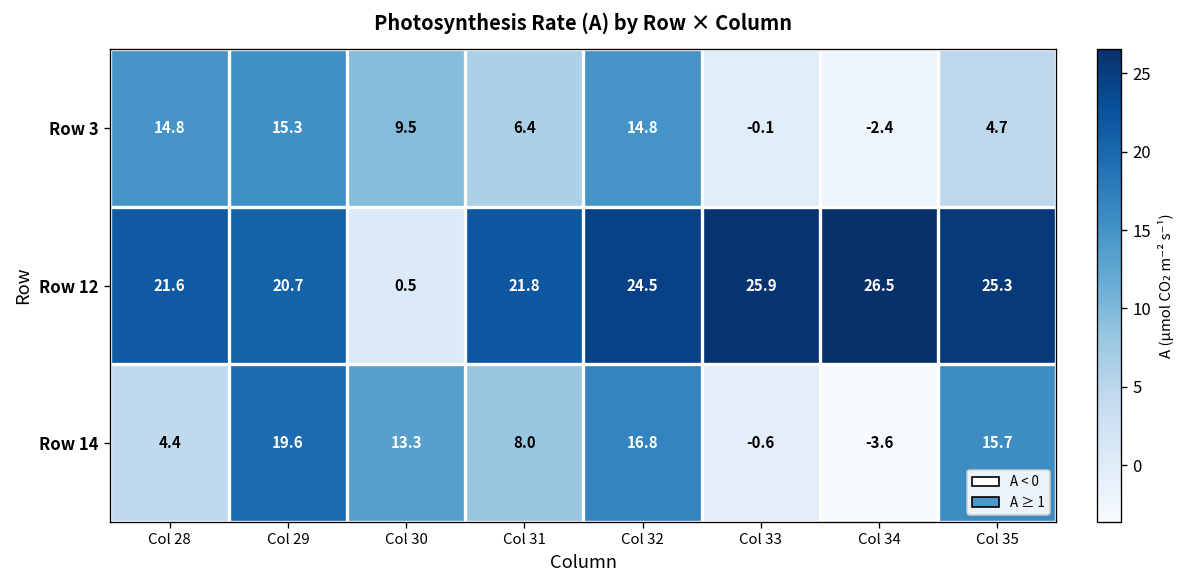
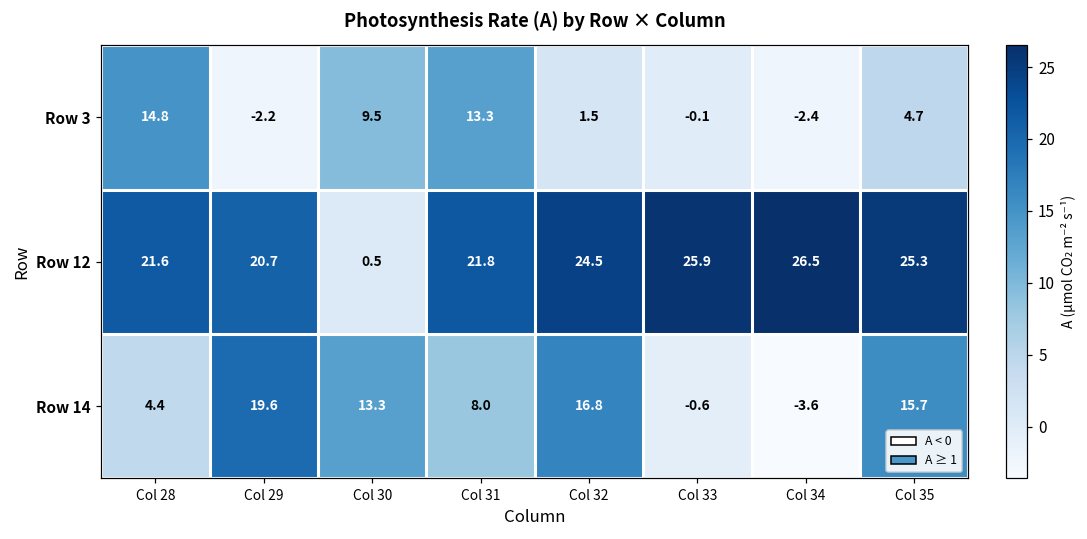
  {
    "Row 3": {
      "Col 28": 14.8,
-     "Col 29": 15.3,
+     "Col 29": -2.2,
      "Col 30": 9.5,
-     "Col 31": 6.4,
-     "Col 32": 14.8,
+     "Col 31": 13.3,
+     "Col 32": 1.5,
      "Col 33": -0.1,
      "Col 34": -2.4,
      "Col 35": 4.7
    },
    "Row 12": {
      "Col 28": 21.6,
      "Col 29": 20.7,
      "Col 30": 0.5,
      "Col 31": 21.8,
      "Col 32": 24.5,
      "Col 33": 25.9,
      "Col 34": 26.5,
      "Col 35": 25.3
    },
    "Row 14": {
      "Col 28": 4.4,
      "Col 29": 19.6,
      "Col 30": 13.3,
      "Col 31": 8.0,
      "Col 32": 16.8,
      "Col 33": -0.6,
      "Col 34": -3.6,
      "Col 35": 15.7
    }
  }
